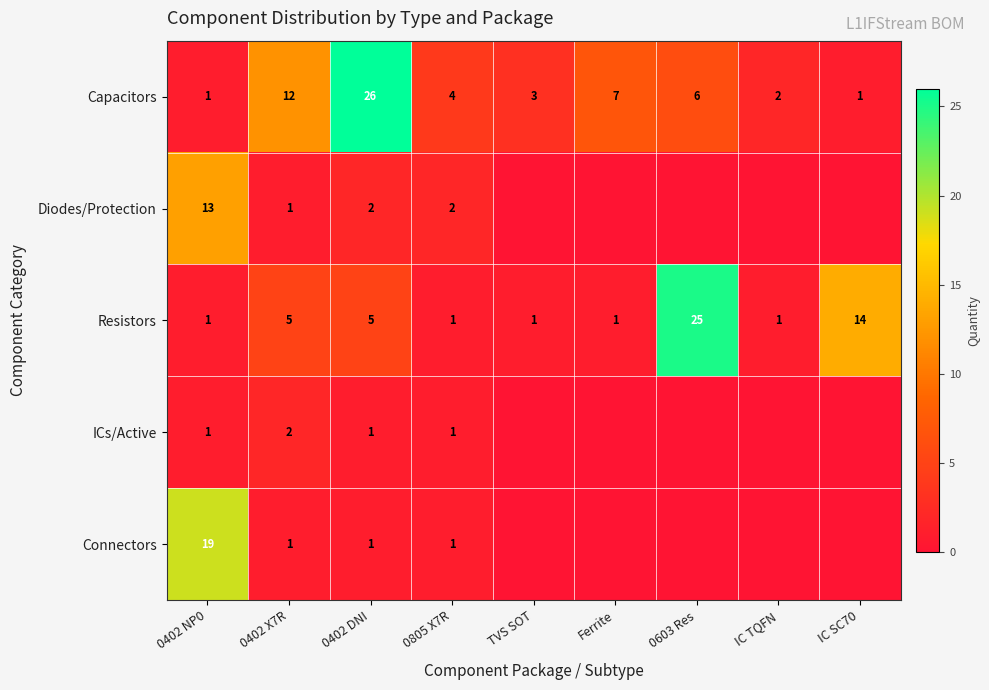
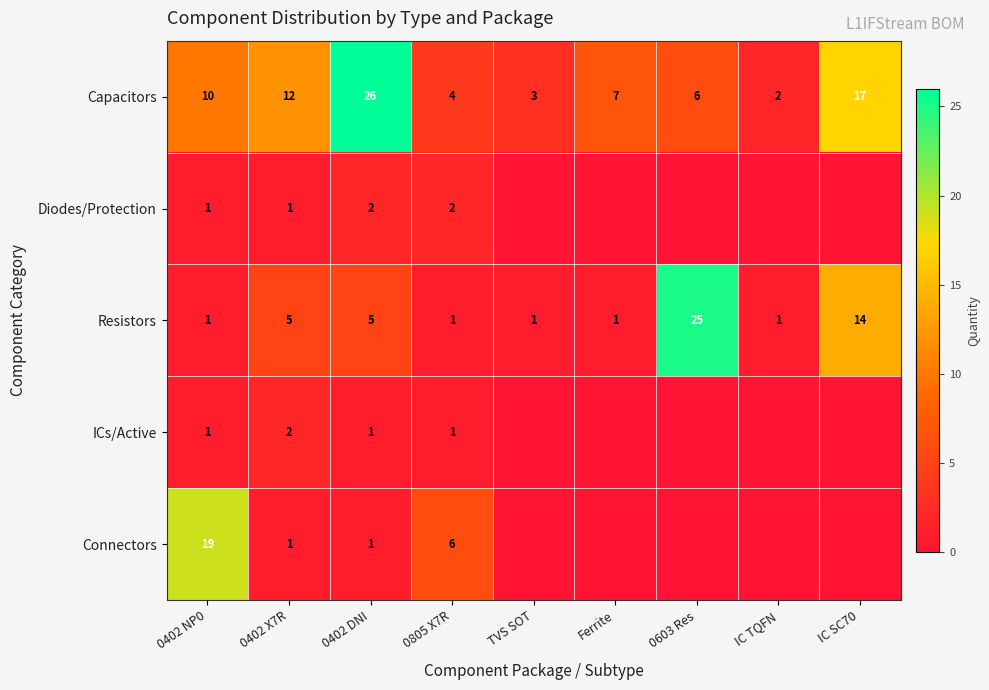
  {
    "Capacitors": {
-     "0402 NP0": 1,
+     "0402 NP0": 10,
      "0402 X7R": 12,
      "0402 DNI": 26,
      "0805 X7R": 4,
      "TVS SOT": 3,
      "Ferrite": 7,
      "0603 Res": 6,
      "IC TQFN": 2,
-     "IC SC70": 1
+     "IC SC70": 17
    },
    "Diodes/Protection": {
-     "0402 NP0": 13,
+     "0402 NP0": 1,
      "0402 X7R": 1,
      "0402 DNI": 2,
      "0805 X7R": 2
    },
    "Resistors": {
      "0402 NP0": 1,
      "0402 X7R": 5,
      "0402 DNI": 5,
      "0805 X7R": 1,
      "TVS SOT": 1,
      "Ferrite": 1,
      "0603 Res": 25,
      "IC TQFN": 1,
      "IC SC70": 14
    },
    "ICs/Active": {
      "0402 NP0": 1,
      "0402 X7R": 2,
      "0402 DNI": 1,
      "0805 X7R": 1
    },
    "Connectors": {
      "0402 NP0": 19,
      "0402 X7R": 1,
      "0402 DNI": 1,
-     "0805 X7R": 1
+     "0805 X7R": 6
    }
  }
